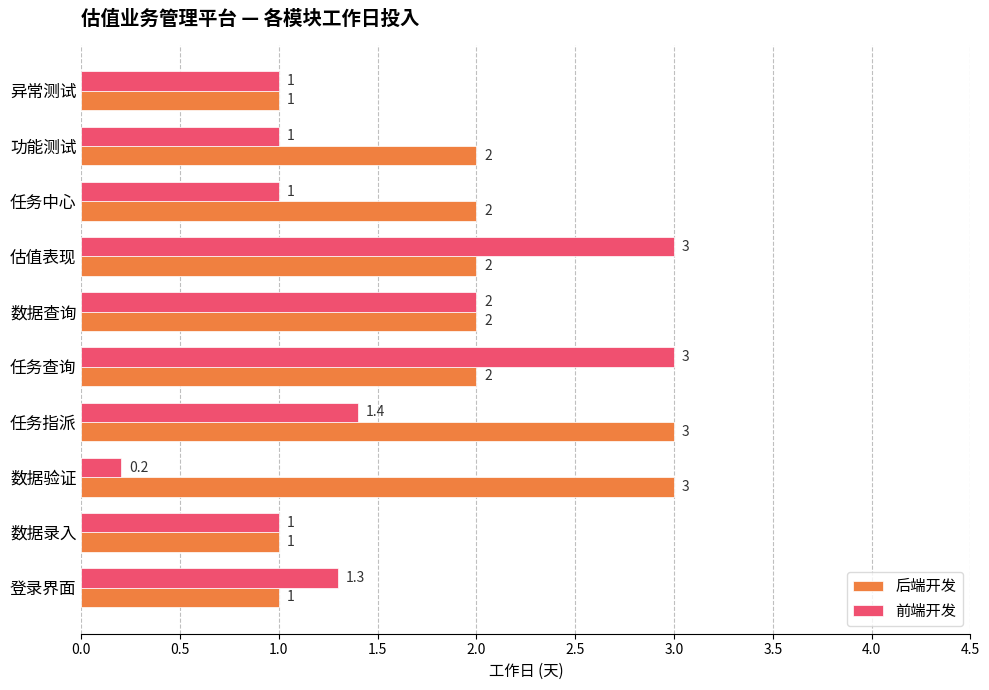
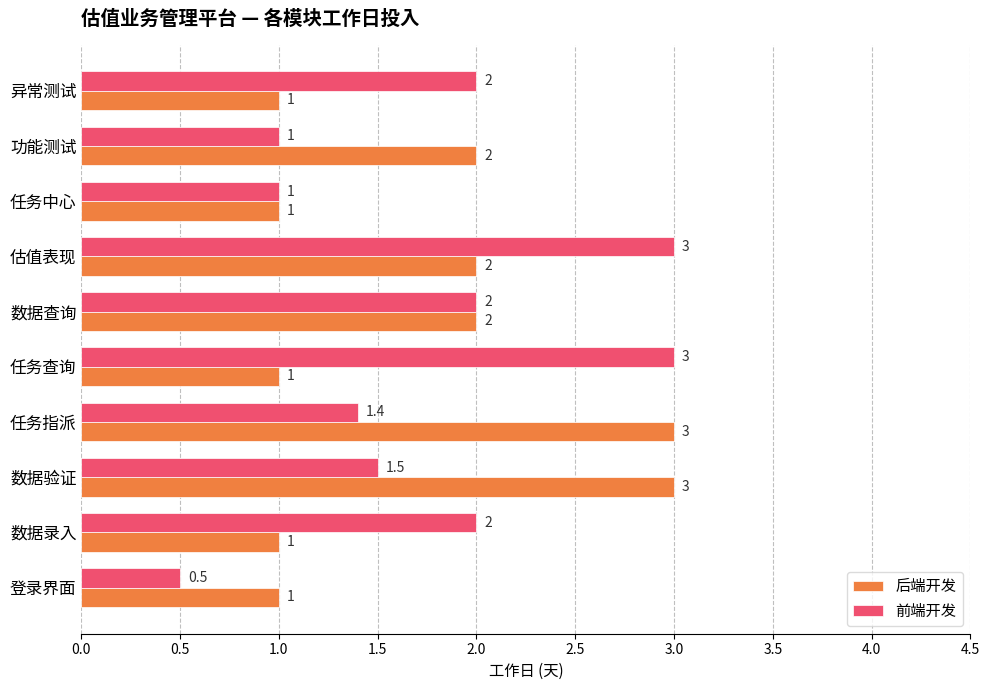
  {
    "后端开发": {
      "异常测试": 1,
      "功能测试": 2,
-     "任务中心": 2,
+     "任务中心": 1,
      "估值表现": 2,
      "数据查询": 2,
-     "任务查询": 2,
+     "任务查询": 1,
      "任务指派": 3,
      "数据验证": 3,
      "数据录入": 1,
      "登录界面": 1
    },
    "前端开发": {
-     "异常测试": 1,
+     "异常测试": 2,
      "功能测试": 1,
      "任务中心": 1,
      "估值表现": 3,
      "数据查询": 2,
      "任务查询": 3,
      "任务指派": 1.4,
-     "数据验证": 0.2,
-     "数据录入": 1,
-     "登录界面": 1.3
+     "数据验证": 1.5,
+     "数据录入": 2,
+     "登录界面": 0.5
    }
  }
